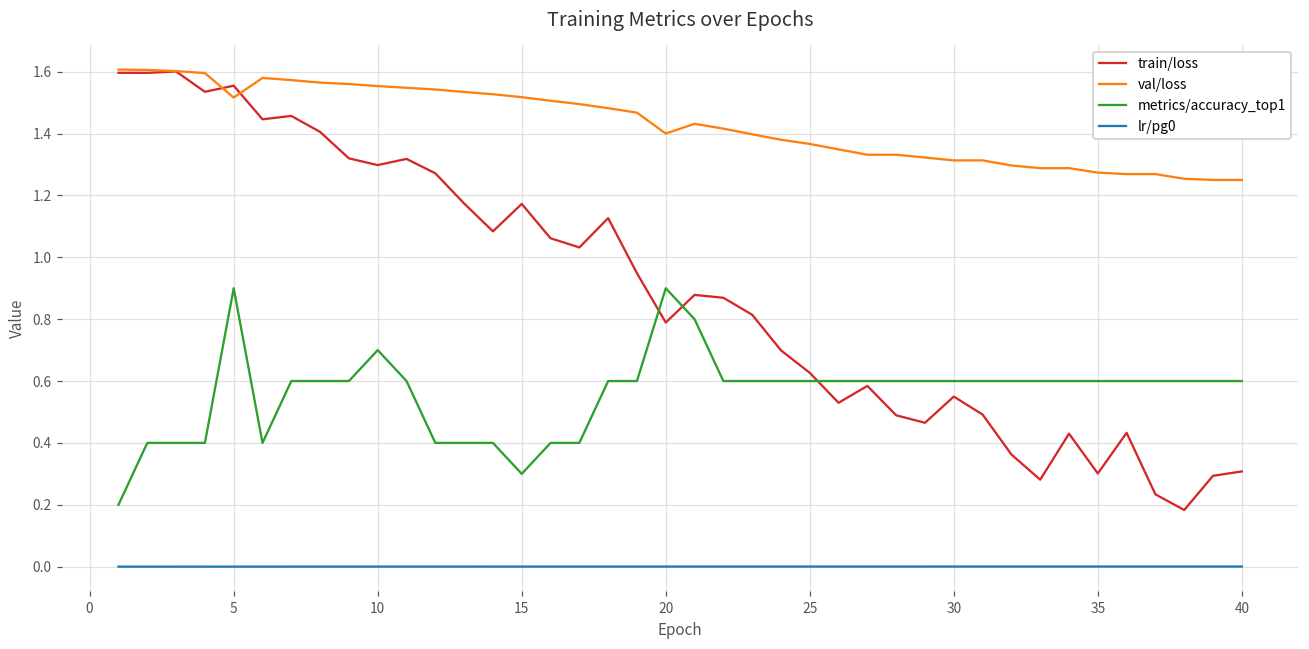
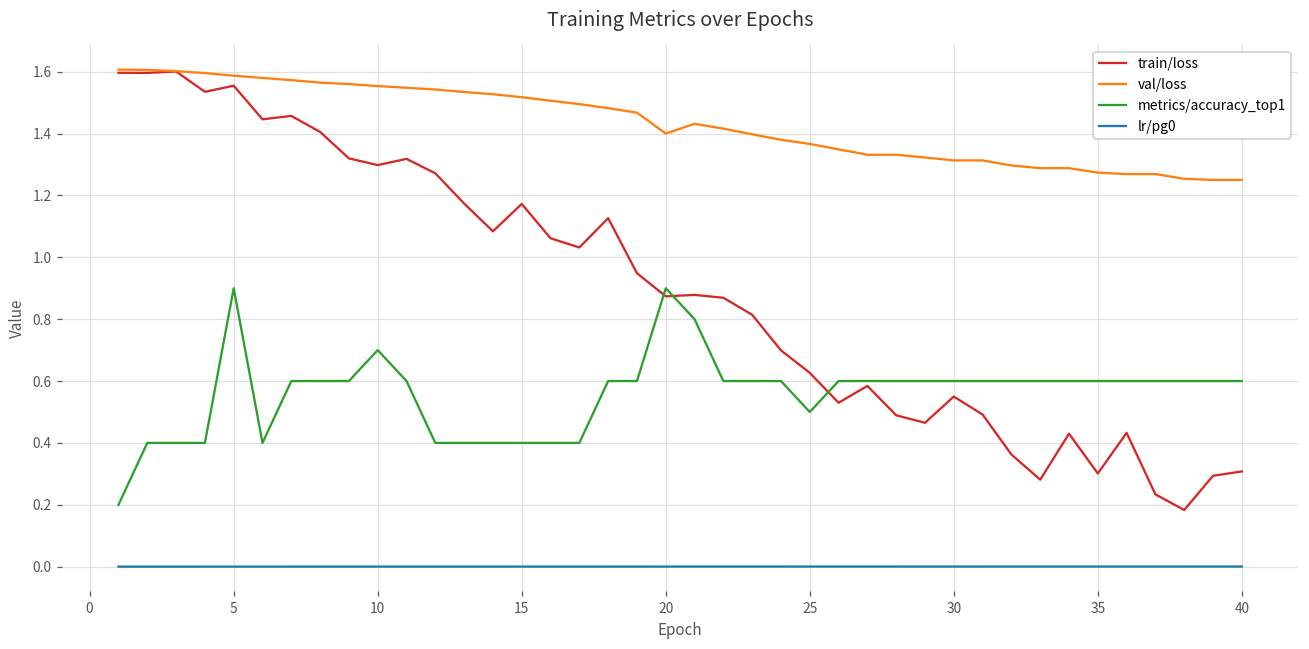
  {
    "train/loss": {
      "5": 1.55,
      "10": 1.30,
      "15": 1.17,
-     "20": 0.79,
+     "20": 0.87,
      "25": 0.63,
      "30": 0.55,
      "35": 0.30,
      "40": 0.31
    },
    "val/loss": {
-     "5": 1.52,
+     "5": 1.59,
      "10": 1.55,
      "15": 1.52,
      "20": 1.40,
      "25": 1.37,
      "30": 1.31,
      "35": 1.27,
      "40": 1.25
    },
    "metrics/accuracy_top1": {
      "5": 0.9,
      "10": 0.7,
-     "15": 0.3,
+     "15": 0.4,
      "20": 0.9,
-     "25": 0.6,
+     "25": 0.5,
      "30": 0.6,
      "35": 0.6,
      "40": 0.6
    },
    "lr/pg0": {
      "5": 0.00,
      "10": 0.00,
      "15": 0.00,
      "20": 0.00,
      "25": 0.00,
      "30": 0.00,
      "35": 0.00,
      "40": 0.00
    }
  }
